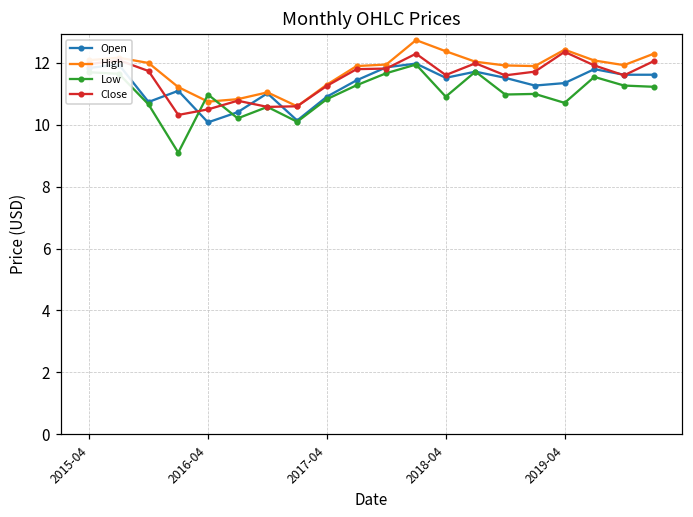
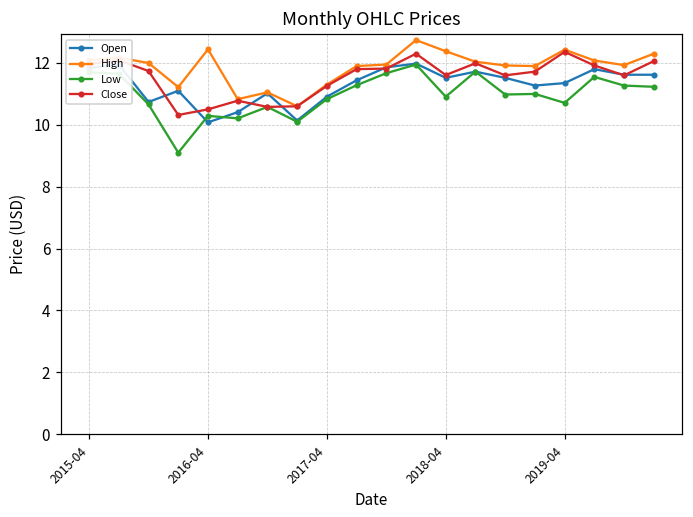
  {
    "Open": {
      "2016-04": 10.1,
      "2018-04": 11.5,
      "2019-04": 11.4
    },
    "High": {
-     "2016-04": 10.8,
+     "2016-04": 12.4,
      "2018-04": 12.4
    },
    "Low": {
-     "2016-04": 11.0,
+     "2016-04": 10.3,
      "2018-04": 10.9,
      "2019-04": 10.7
    },
    "Close": {
      "2016-04": 10.5,
      "2018-04": 11.6
    }
  }
